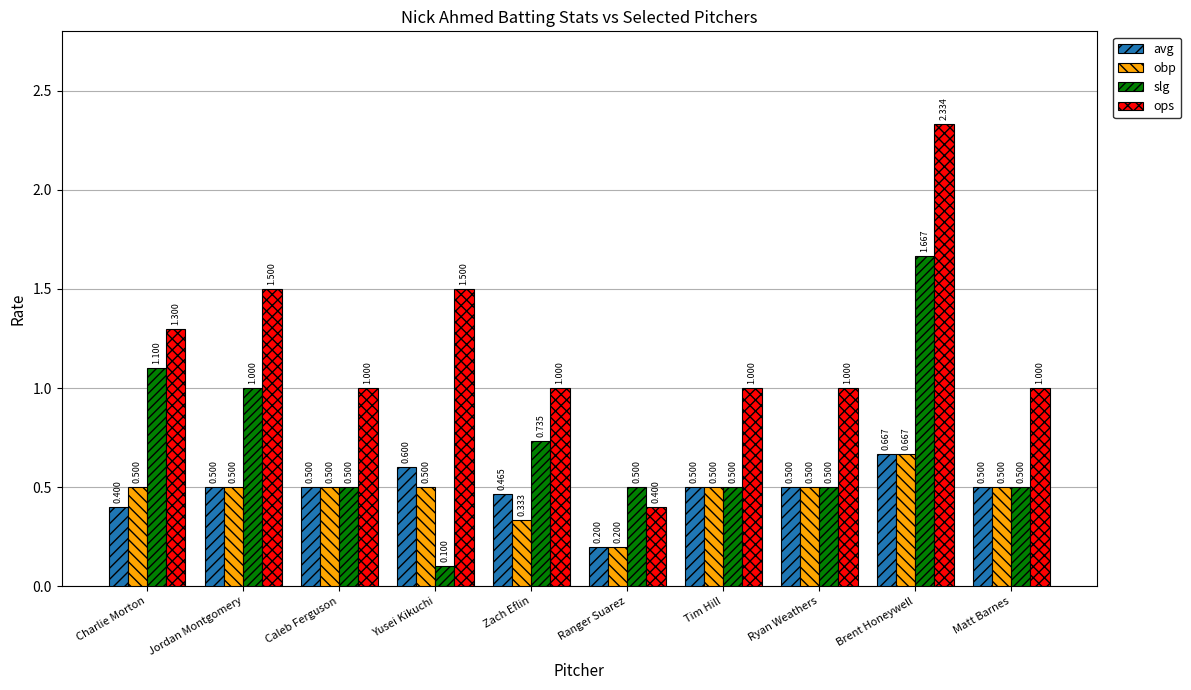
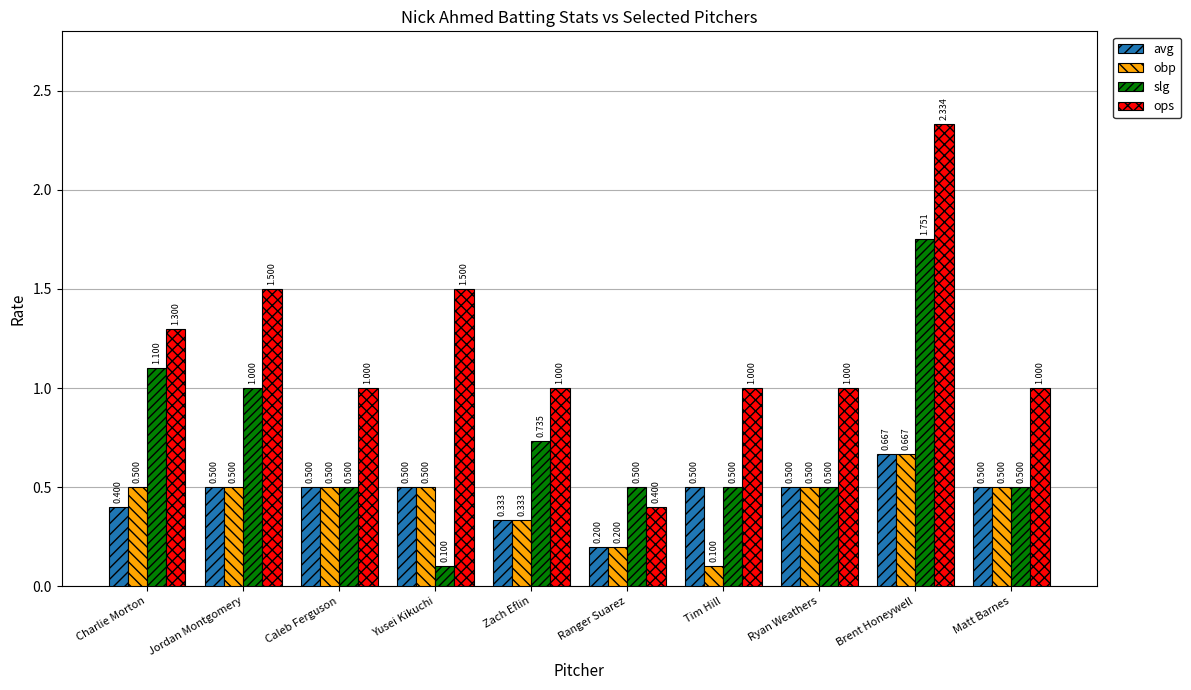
  {
    "avg": {
      "Charlie Morton": 0.400,
      "Jordan Montgomery": 0.500,
      "Caleb Ferguson": 0.500,
-     "Yusei Kikuchi": 0.600,
-     "Zach Eflin": 0.465,
+     "Yusei Kikuchi": 0.500,
+     "Zach Eflin": 0.333,
      "Ranger Suarez": 0.200,
      "Tim Hill": 0.500,
      "Ryan Weathers": 0.500,
      "Brent Honeywell": 0.667,
      "Matt Barnes": 0.500
    },
    "obp": {
      "Charlie Morton": 0.500,
      "Jordan Montgomery": 0.500,
      "Caleb Ferguson": 0.500,
      "Yusei Kikuchi": 0.500,
      "Zach Eflin": 0.333,
      "Ranger Suarez": 0.200,
-     "Tim Hill": 0.500,
+     "Tim Hill": 0.100,
      "Ryan Weathers": 0.500,
      "Brent Honeywell": 0.667,
      "Matt Barnes": 0.500
    },
    "slg": {
      "Charlie Morton": 1.100,
      "Jordan Montgomery": 1.000,
      "Caleb Ferguson": 0.500,
      "Yusei Kikuchi": 0.100,
      "Zach Eflin": 0.735,
      "Ranger Suarez": 0.500,
      "Tim Hill": 0.500,
      "Ryan Weathers": 0.500,
-     "Brent Honeywell": 1.667,
+     "Brent Honeywell": 1.751,
      "Matt Barnes": 0.500
    },
    "ops": {
      "Charlie Morton": 1.300,
      "Jordan Montgomery": 1.500,
      "Caleb Ferguson": 1.000,
      "Yusei Kikuchi": 1.500,
      "Zach Eflin": 1.000,
      "Ranger Suarez": 0.400,
      "Tim Hill": 1.000,
      "Ryan Weathers": 1.000,
      "Brent Honeywell": 2.334,
      "Matt Barnes": 1.000
    }
  }
